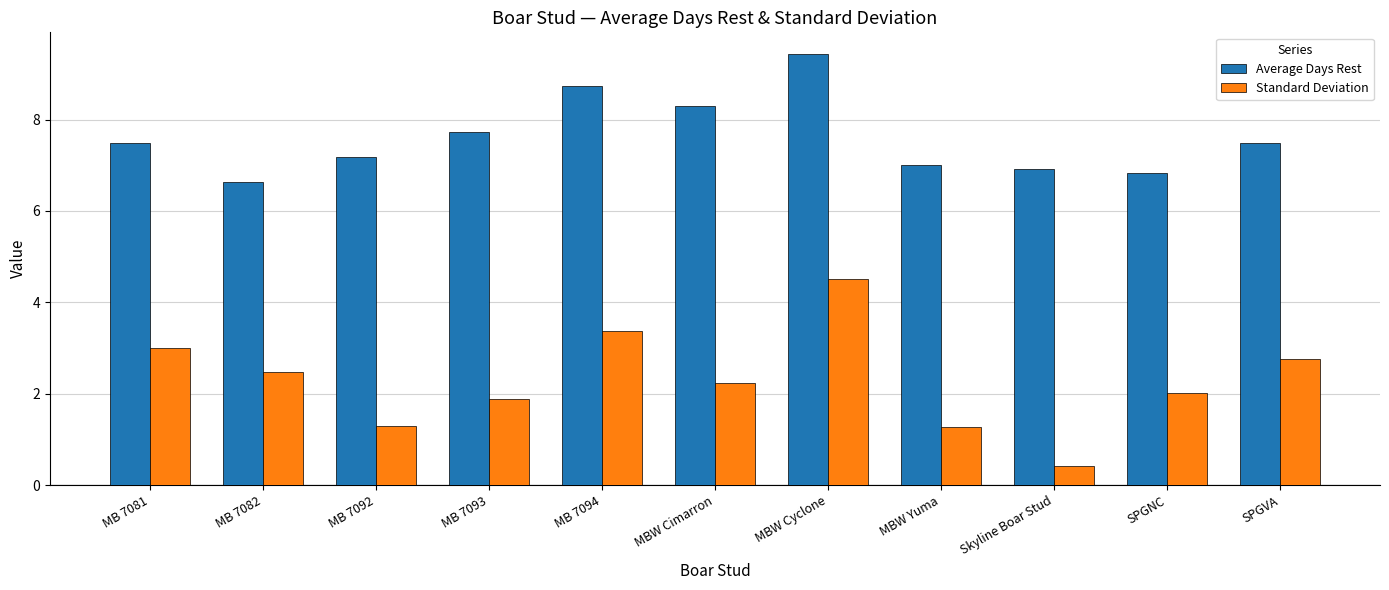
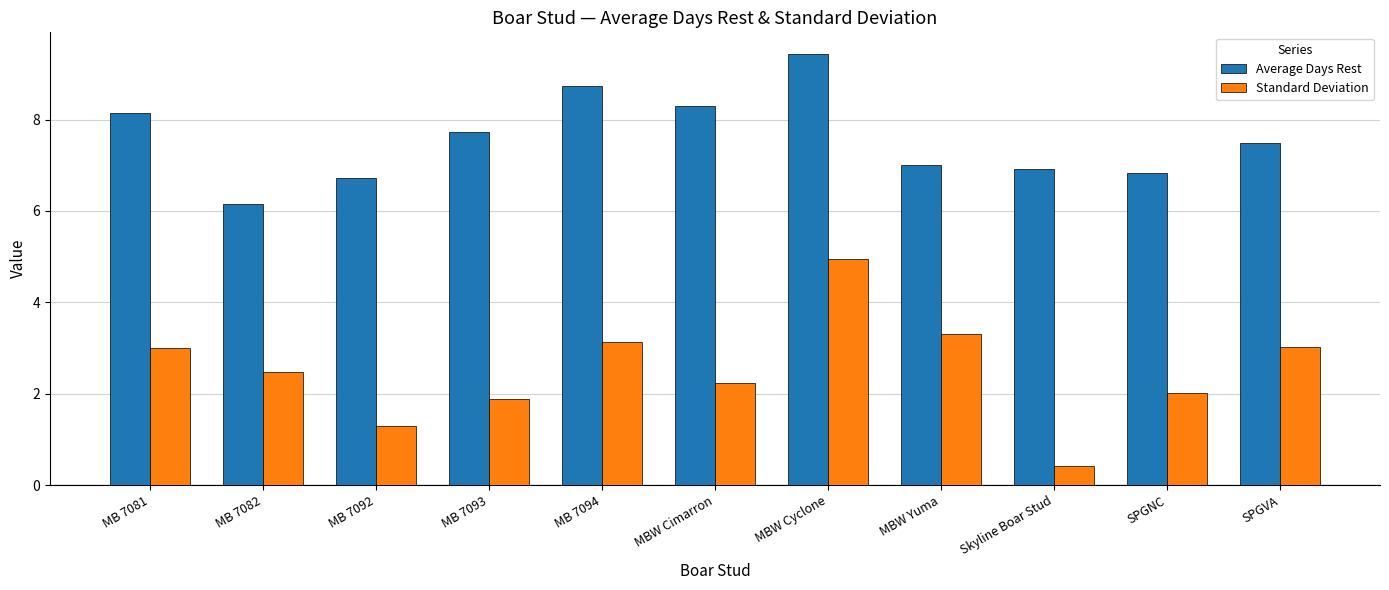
  {
    "Average Days Rest": {
-     "MB 7081": 7.5,
-     "MB 7082": 6.6,
-     "MB 7092": 7.2,
+     "MB 7081": 8.1,
+     "MB 7082": 6.2,
+     "MB 7092": 6.7,
      "MB 7093": 7.7,
      "MB 7094": 8.7,
      "MBW Cimarron": 8.3,
      "MBW Cyclone": 9.4,
      "MBW Yuma": 7.0,
      "Skyline Boar Stud": 6.9,
      "SPGNC": 6.8,
      "SPGVA": 7.5
    },
    "Standard Deviation": {
      "MB 7081": 3.0,
      "MB 7082": 2.5,
      "MB 7092": 1.3,
      "MB 7093": 1.9,
-     "MB 7094": 3.4,
+     "MB 7094": 3.1,
      "MBW Cimarron": 2.2,
-     "MBW Cyclone": 4.5,
-     "MBW Yuma": 1.3,
+     "MBW Cyclone": 5.0,
+     "MBW Yuma": 3.3,
      "Skyline Boar Stud": 0.4,
      "SPGNC": 2.0,
-     "SPGVA": 2.8
+     "SPGVA": 3.0
    }
  }
